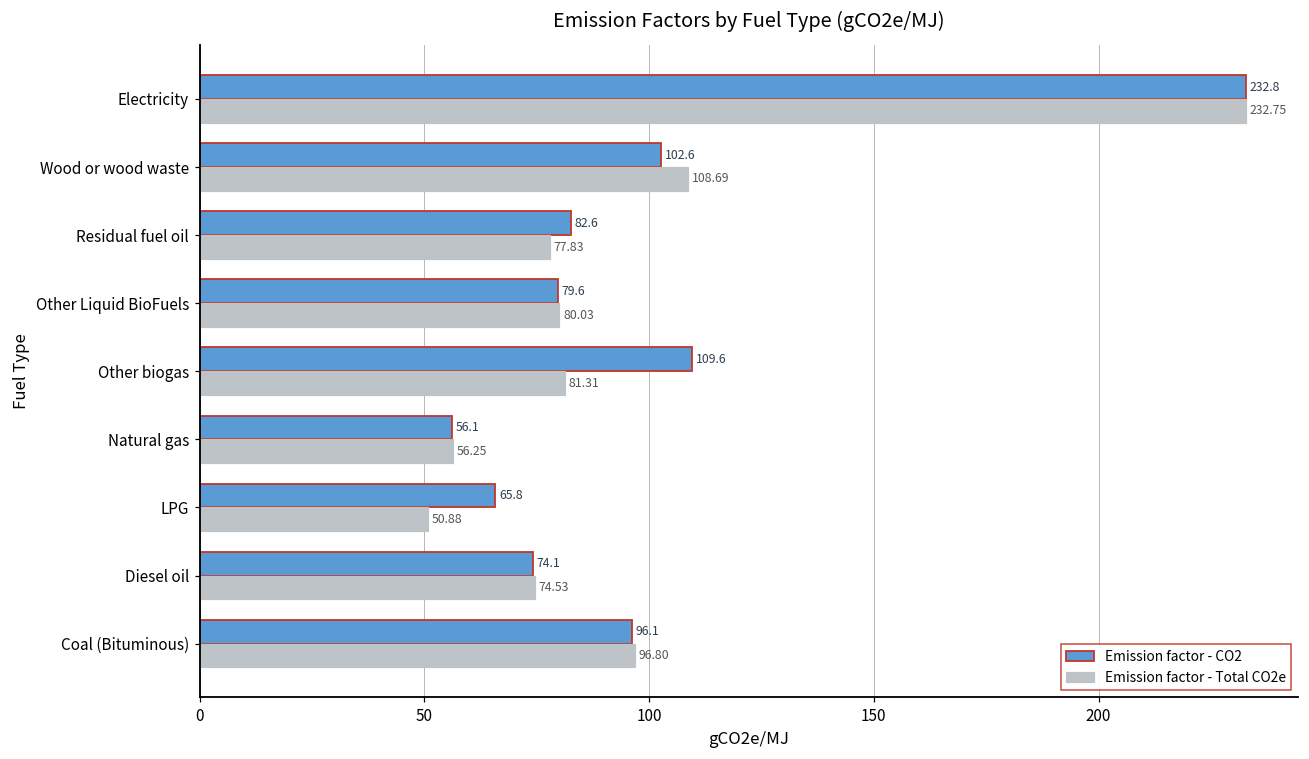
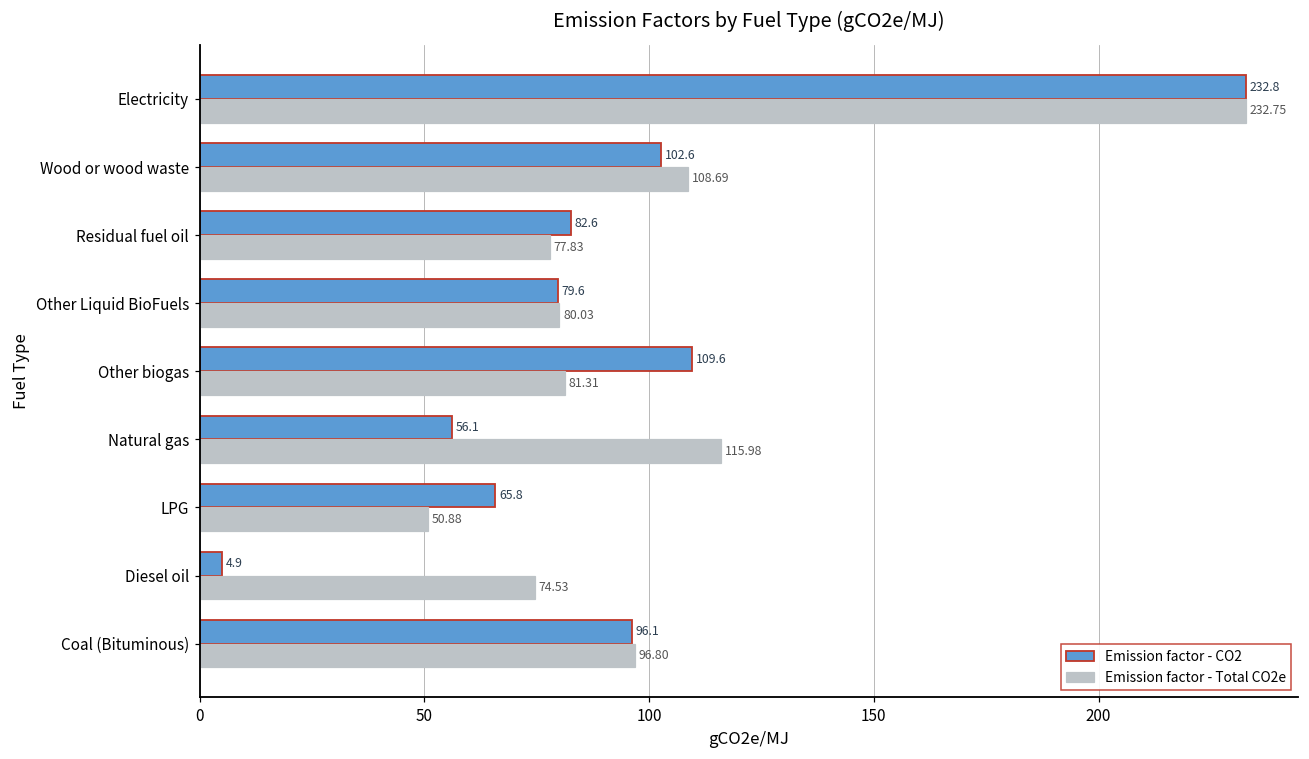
  {
    "Emission factor - CO2": {
      "Electricity": 232.8,
      "Wood or wood waste": 102.6,
      "Residual fuel oil": 82.6,
      "Other Liquid BioFuels": 79.6,
      "Other biogas": 109.6,
      "Natural gas": 56.1,
      "LPG": 65.8,
-     "Diesel oil": 74.1,
+     "Diesel oil": 4.9,
      "Coal (Bituminous)": 96.1
    },
    "Emission factor - Total CO2e": {
      "Electricity": 232.75,
      "Wood or wood waste": 108.69,
      "Residual fuel oil": 77.83,
      "Other Liquid BioFuels": 80.03,
      "Other biogas": 81.31,
-     "Natural gas": 56.25,
+     "Natural gas": 115.98,
      "LPG": 50.88,
      "Diesel oil": 74.53,
      "Coal (Bituminous)": 96.80
    }
  }
